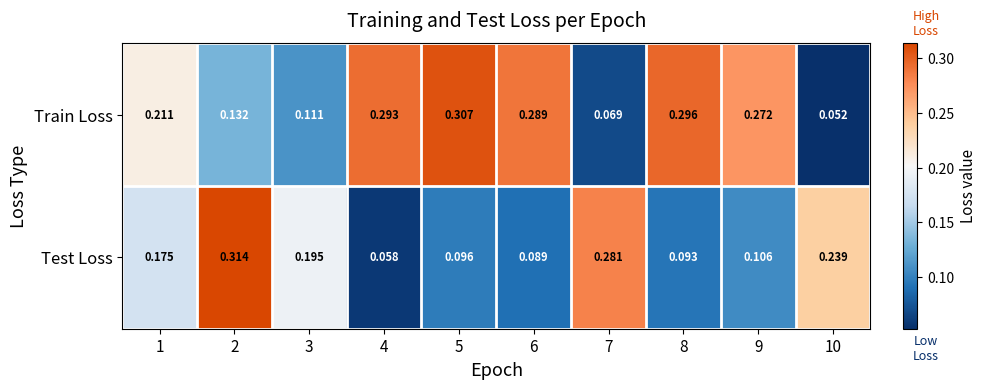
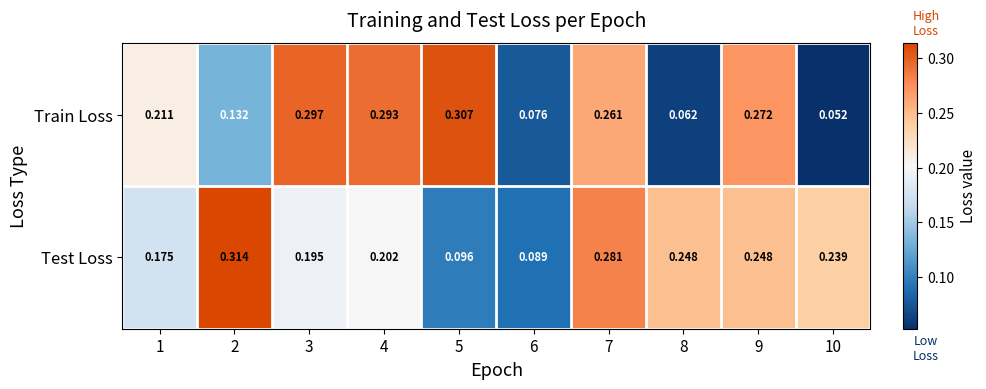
  {
    "Train Loss": {
      "1": 0.211,
      "2": 0.132,
-     "3": 0.111,
+     "3": 0.297,
      "4": 0.293,
      "5": 0.307,
-     "6": 0.289,
-     "7": 0.069,
-     "8": 0.296,
+     "6": 0.076,
+     "7": 0.261,
+     "8": 0.062,
      "9": 0.272,
      "10": 0.052
    },
    "Test Loss": {
      "1": 0.175,
      "2": 0.314,
      "3": 0.195,
-     "4": 0.058,
+     "4": 0.202,
      "5": 0.096,
      "6": 0.089,
      "7": 0.281,
-     "8": 0.093,
-     "9": 0.106,
+     "8": 0.248,
+     "9": 0.248,
      "10": 0.239
    }
  }
